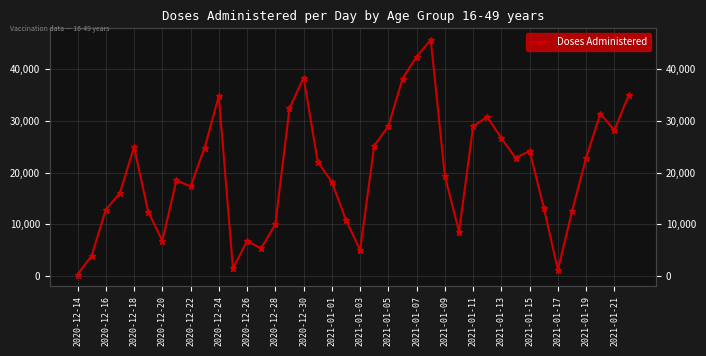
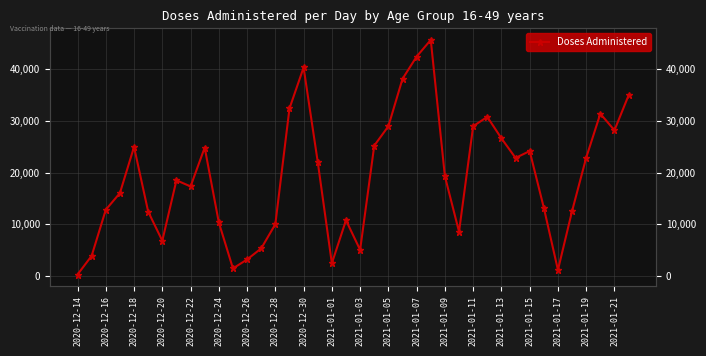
  {
    "2020-12-14": "0",
    "2020-12-16": "13,000",
    "2020-12-18": "25,000",
    "2020-12-20": "7,000",
    "2020-12-22": "17,000",
-   "2020-12-24": "35,000",
-   "2020-12-26": "7,000",
+   "2020-12-24": "10,000",
+   "2020-12-26": "3,000",
    "2020-12-28": "10,000",
-   "2020-12-30": "38,000",
-   "2021-01-01": "18,000",
+   "2020-12-30": "40,000",
+   "2021-01-01": "2,000",
    "2021-01-03": "5,000",
    "2021-01-05": "29,000",
    "2021-01-07": "42,000",
    "2021-01-09": "19,000",
    "2021-01-11": "29,000",
    "2021-01-13": "27,000",
    "2021-01-15": "24,000",
    "2021-01-17": "1,000",
    "2021-01-19": "23,000",
    "2021-01-21": "28,000"
  }
